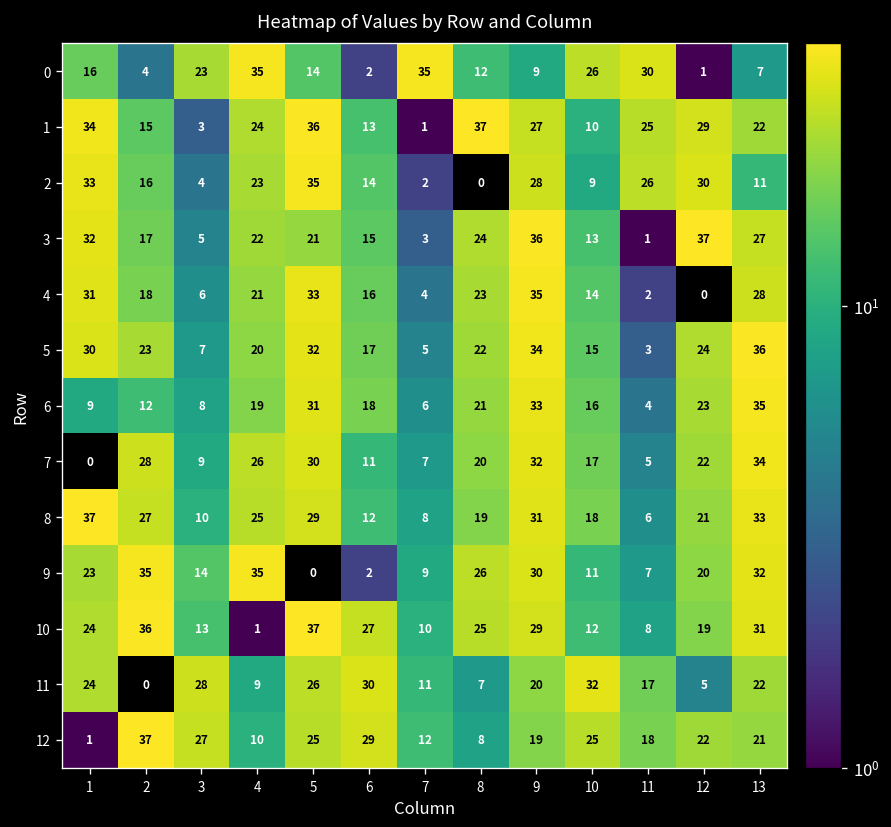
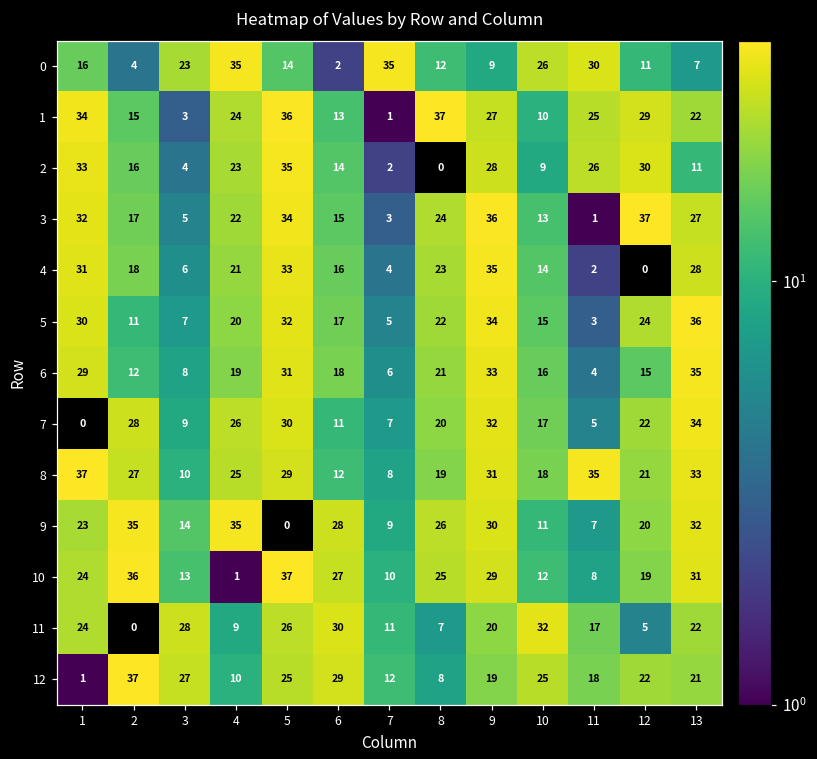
  {
    "0": {
      "1": 16,
      "2": 4,
      "3": 23,
      "4": 35,
      "5": 14,
      "6": 2,
      "7": 35,
      "8": 12,
      "9": 9,
      "10": 26,
      "11": 30,
-     "12": 1,
+     "12": 11,
      "13": 7
    },
    "1": {
      "1": 34,
      "2": 15,
      "3": 3,
      "4": 24,
      "5": 36,
      "6": 13,
      "7": 1,
      "8": 37,
      "9": 27,
      "10": 10,
      "11": 25,
      "12": 29,
      "13": 22
    },
    "2": {
      "1": 33,
      "2": 16,
      "3": 4,
      "4": 23,
      "5": 35,
      "6": 14,
      "7": 2,
      "8": 0,
      "9": 28,
      "10": 9,
      "11": 26,
      "12": 30,
      "13": 11
    },
    "3": {
      "1": 32,
      "2": 17,
      "3": 5,
      "4": 22,
-     "5": 21,
+     "5": 34,
      "6": 15,
      "7": 3,
      "8": 24,
      "9": 36,
      "10": 13,
      "11": 1,
      "12": 37,
      "13": 27
    },
    "4": {
      "1": 31,
      "2": 18,
      "3": 6,
      "4": 21,
      "5": 33,
      "6": 16,
      "7": 4,
      "8": 23,
      "9": 35,
      "10": 14,
      "11": 2,
      "12": 0,
      "13": 28
    },
    "5": {
      "1": 30,
-     "2": 23,
+     "2": 11,
      "3": 7,
      "4": 20,
      "5": 32,
      "6": 17,
      "7": 5,
      "8": 22,
      "9": 34,
      "10": 15,
      "11": 3,
      "12": 24,
      "13": 36
    },
    "6": {
-     "1": 9,
+     "1": 29,
      "2": 12,
      "3": 8,
      "4": 19,
      "5": 31,
      "6": 18,
      "7": 6,
      "8": 21,
      "9": 33,
      "10": 16,
      "11": 4,
-     "12": 23,
+     "12": 15,
      "13": 35
    },
    "7": {
      "1": 0,
      "2": 28,
      "3": 9,
      "4": 26,
      "5": 30,
      "6": 11,
      "7": 7,
      "8": 20,
      "9": 32,
      "10": 17,
      "11": 5,
      "12": 22,
      "13": 34
    },
    "8": {
      "1": 37,
      "2": 27,
      "3": 10,
      "4": 25,
      "5": 29,
      "6": 12,
      "7": 8,
      "8": 19,
      "9": 31,
      "10": 18,
-     "11": 6,
+     "11": 35,
      "12": 21,
      "13": 33
    },
    "9": {
      "1": 23,
      "2": 35,
      "3": 14,
      "4": 35,
      "5": 0,
-     "6": 2,
+     "6": 28,
      "7": 9,
      "8": 26,
      "9": 30,
      "10": 11,
      "11": 7,
      "12": 20,
      "13": 32
    },
    "10": {
      "1": 24,
      "2": 36,
      "3": 13,
      "4": 1,
      "5": 37,
      "6": 27,
      "7": 10,
      "8": 25,
      "9": 29,
      "10": 12,
      "11": 8,
      "12": 19,
      "13": 31
    },
    "11": {
      "1": 24,
      "2": 0,
      "3": 28,
      "4": 9,
      "5": 26,
      "6": 30,
      "7": 11,
      "8": 7,
      "9": 20,
      "10": 32,
      "11": 17,
      "12": 5,
      "13": 22
    },
    "12": {
      "1": 1,
      "2": 37,
      "3": 27,
      "4": 10,
      "5": 25,
      "6": 29,
      "7": 12,
      "8": 8,
      "9": 19,
      "10": 25,
      "11": 18,
      "12": 22,
      "13": 21
    }
  }
